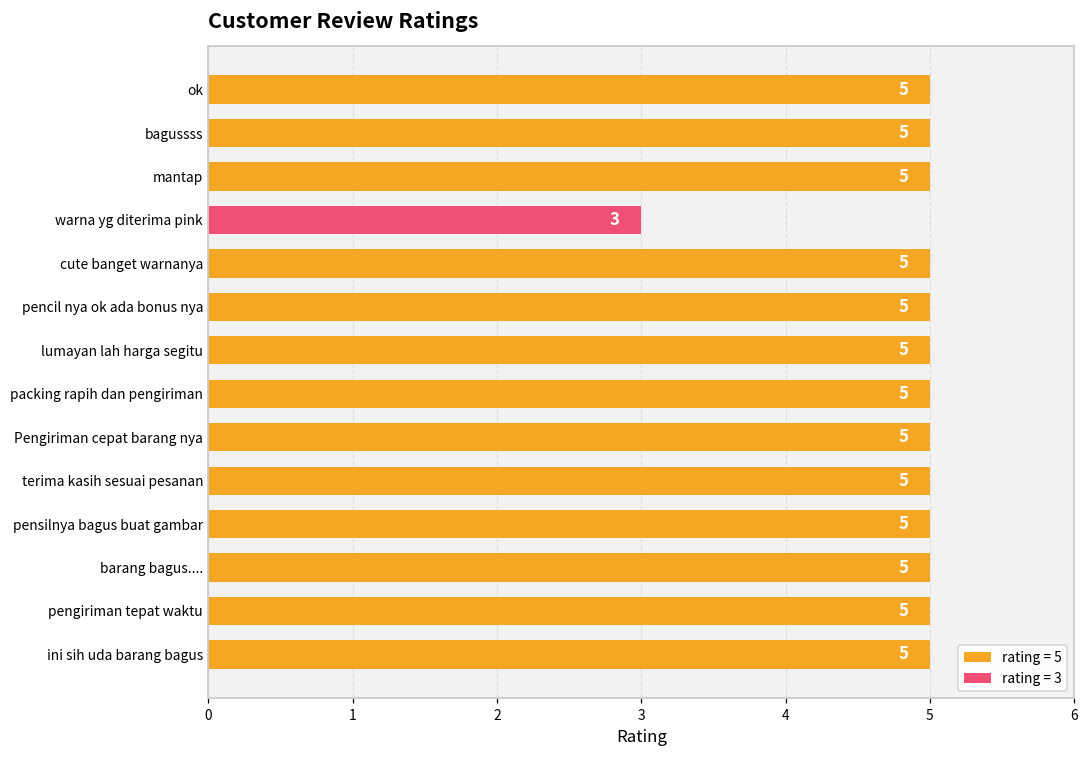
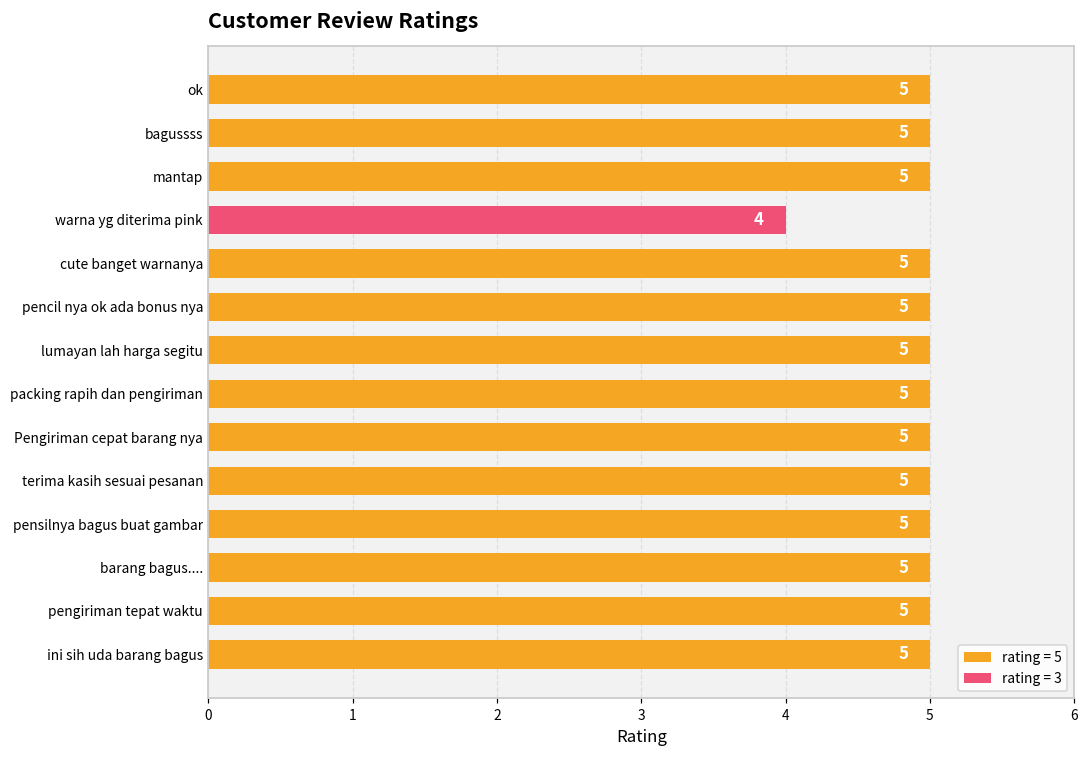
  {
    "ok": 5,
    "bagussss": 5,
    "mantap": 5,
-   "warna yg diterima pink": 3,
+   "warna yg diterima pink": 4,
    "cute banget warnanya": 5,
    "pencil nya ok ada bonus nya": 5,
    "lumayan lah harga segitu": 5,
    "packing rapih dan pengiriman": 5,
    "Pengiriman cepat barang nya": 5,
    "terima kasih sesuai pesanan": 5,
    "pensilnya bagus buat gambar": 5,
    "barang bagus....": 5,
    "pengiriman tepat waktu": 5,
    "ini sih uda barang bagus": 5
  }
